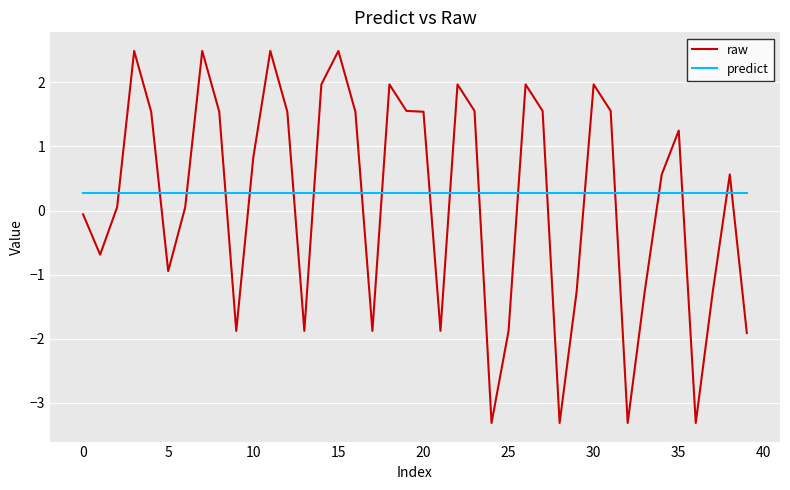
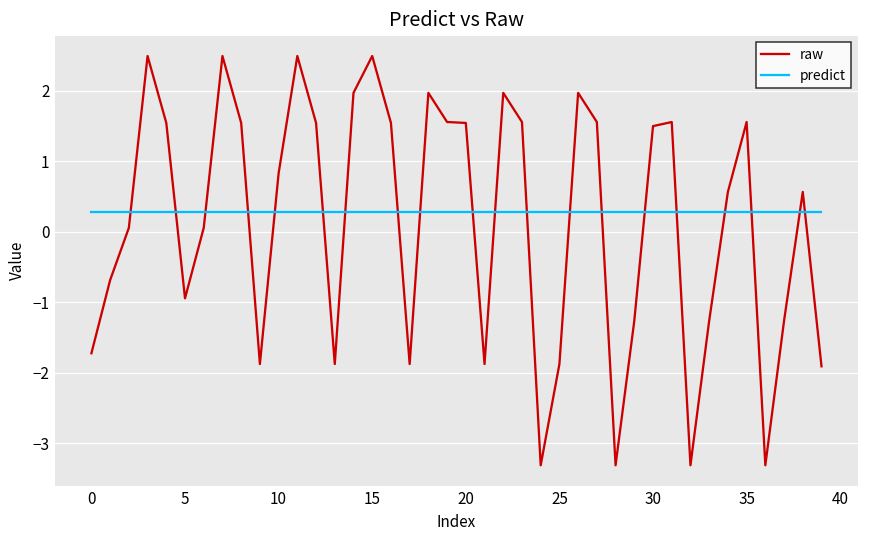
  {
    "raw": {
-     "0": -0.1,
+     "0": -1.7,
      "5": -0.9,
      "10": 0.8,
      "15": 2.5,
      "20": 1.5,
      "25": -1.9,
-     "30": 2.0,
-     "35": 1.2
+     "30": 1.5,
+     "35": 1.6
    },
    "predict": {
      "0": 0.3,
      "5": 0.3,
      "10": 0.3,
      "15": 0.3,
      "20": 0.3,
      "25": 0.3,
      "30": 0.3,
      "35": 0.3
    }
  }
